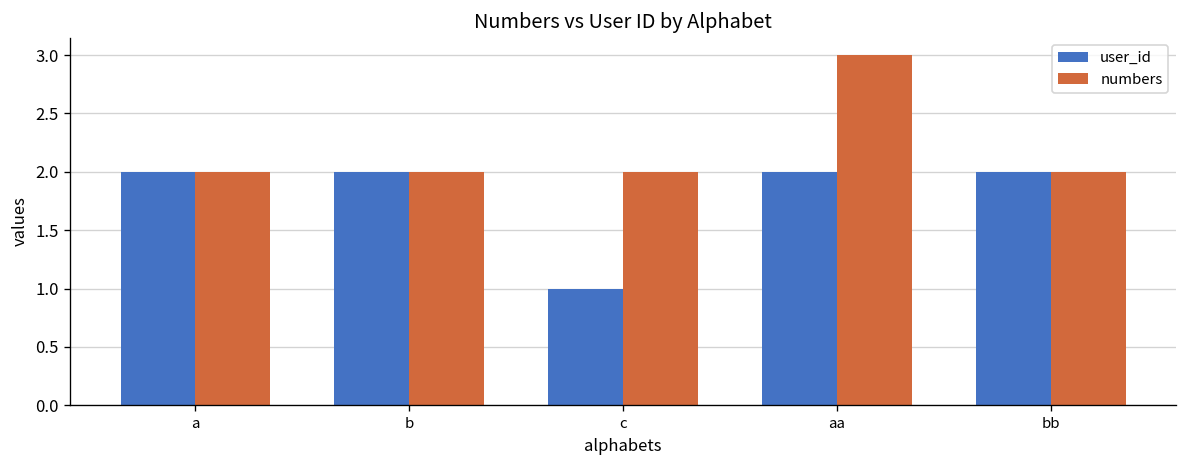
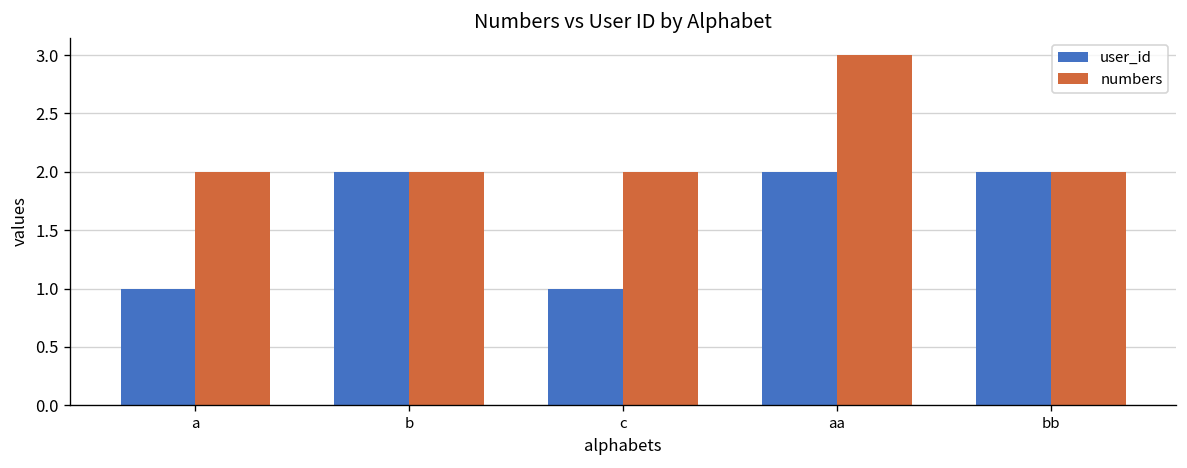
  {
    "user_id": {
-     "a": 2,
+     "a": 1,
      "b": 2,
      "c": 1,
      "aa": 2,
      "bb": 2
    },
    "numbers": {
      "a": 2,
      "b": 2,
      "c": 2,
      "aa": 3,
      "bb": 2
    }
  }
